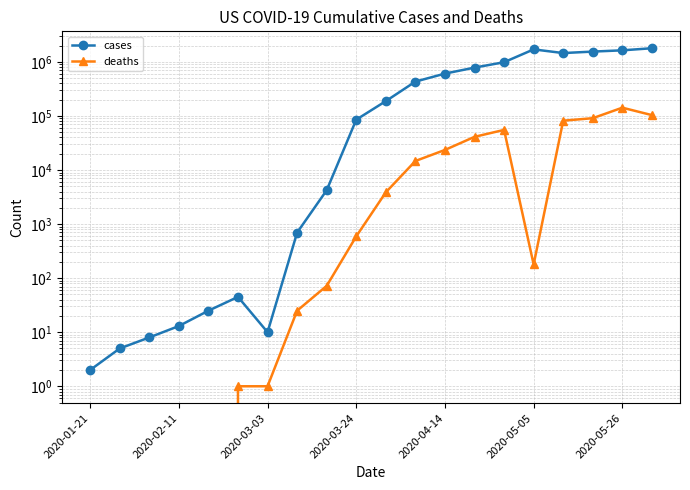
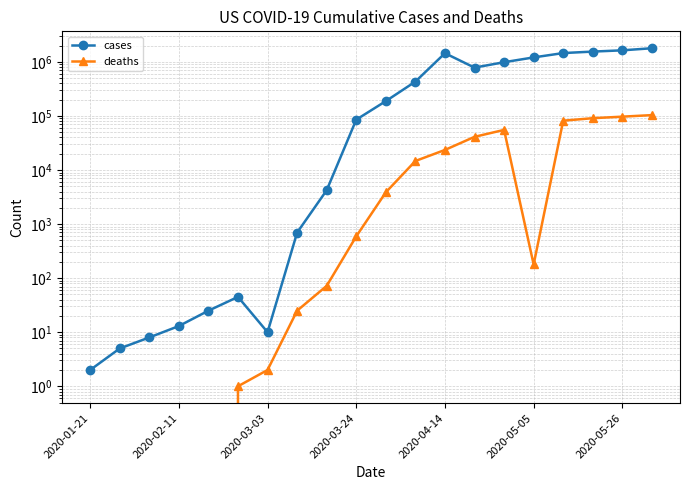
  {
    "cases": {
      "2020-01-21": 2,
      "2020-02-11": 13,
      "2020-03-03": 10,
      "2020-03-24": 90000,
-     "2020-04-14": 600000,
-     "2020-05-05": 1700000,
+     "2020-04-14": 1400000,
+     "2020-05-05": 1200000,
      "2020-05-26": 1600000
    },
    "deaths": {
-     "2020-03-03": 1,
+     "2020-03-03": 2,
      "2020-03-24": 600,
      "2020-04-14": 20000,
      "2020-05-05": 180,
-     "2020-05-26": 140000
+     "2020-05-26": 100000
    }
  }
